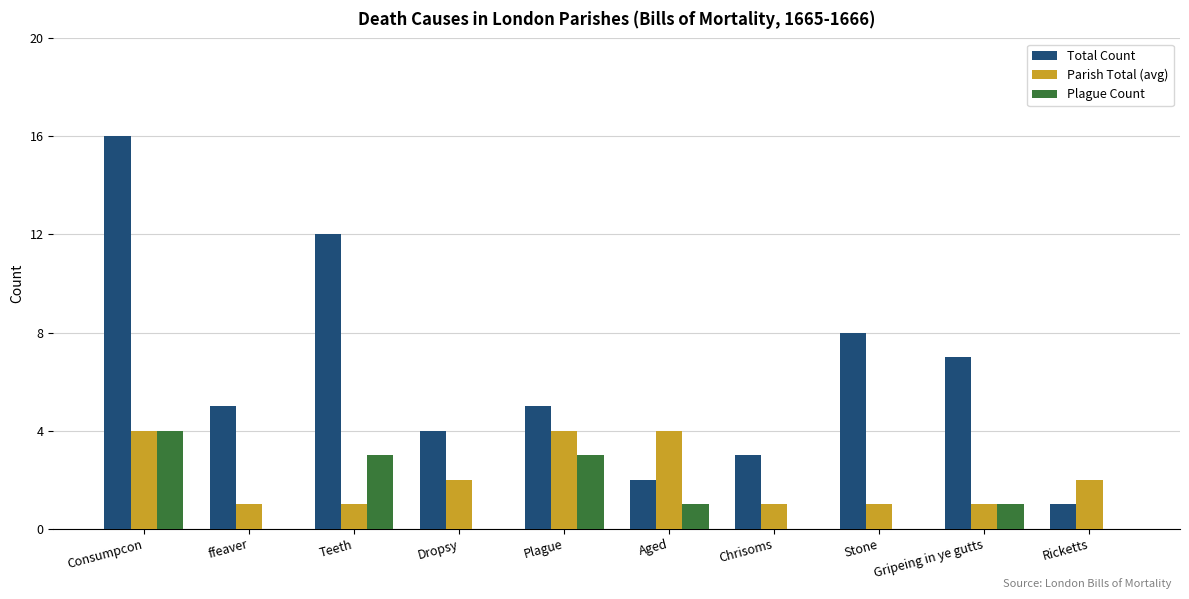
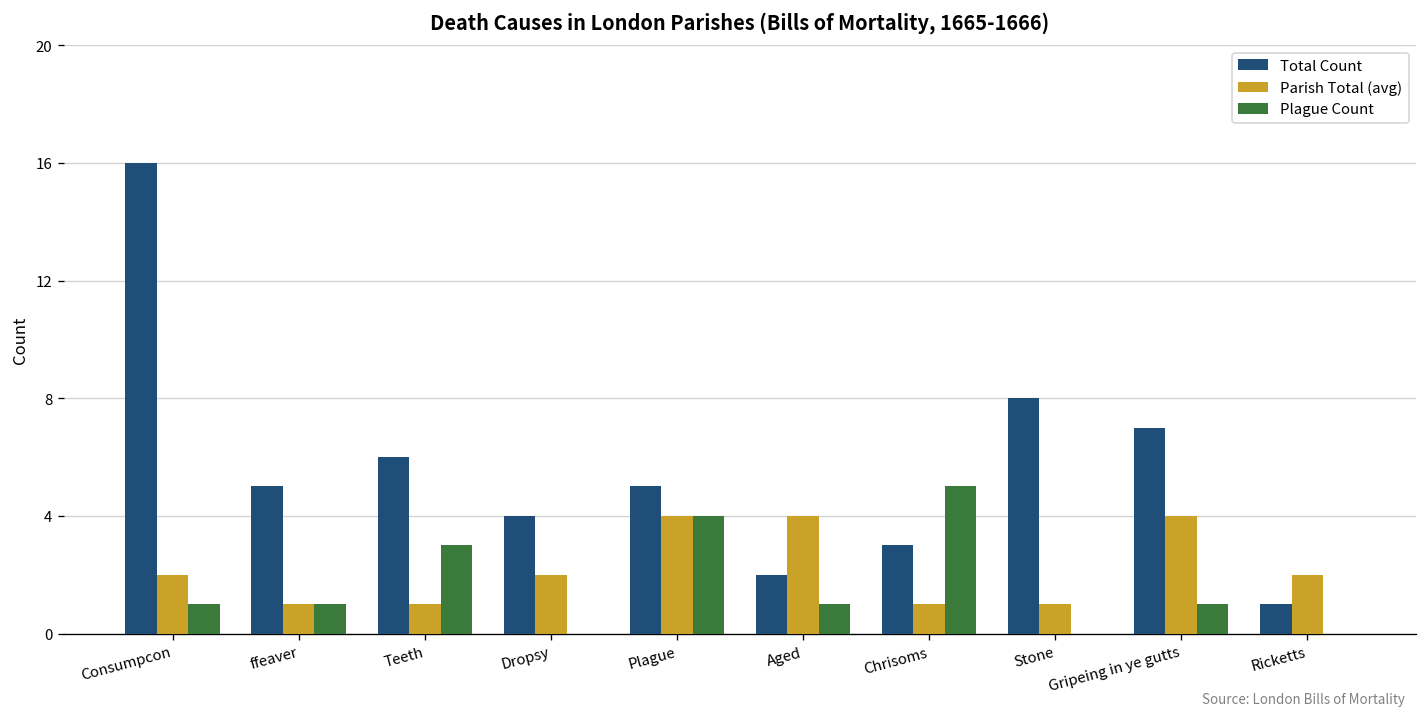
  {
    "Total Count": {
      "Consumpcon": 16,
      "ffeaver": 5,
-     "Teeth": 12,
+     "Teeth": 6,
      "Dropsy": 4,
      "Plague": 5,
      "Aged": 2,
      "Chrisoms": 3,
      "Stone": 8,
      "Gripeing in ye gutts": 7,
      "Ricketts": 1
    },
    "Parish Total (avg)": {
-     "Consumpcon": 4,
+     "Consumpcon": 2,
      "ffeaver": 1,
      "Teeth": 1,
      "Dropsy": 2,
      "Plague": 4,
      "Aged": 4,
      "Chrisoms": 1,
      "Stone": 1,
-     "Gripeing in ye gutts": 1,
+     "Gripeing in ye gutts": 4,
      "Ricketts": 2
    },
    "Plague Count": {
-     "Consumpcon": 4,
-     "ffeaver": 0,
+     "Consumpcon": 1,
+     "ffeaver": 1,
      "Teeth": 3,
      "Dropsy": 0,
-     "Plague": 3,
+     "Plague": 4,
      "Aged": 1,
-     "Chrisoms": 0,
+     "Chrisoms": 5,
      "Stone": 0,
      "Gripeing in ye gutts": 1,
      "Ricketts": 0
    }
  }
